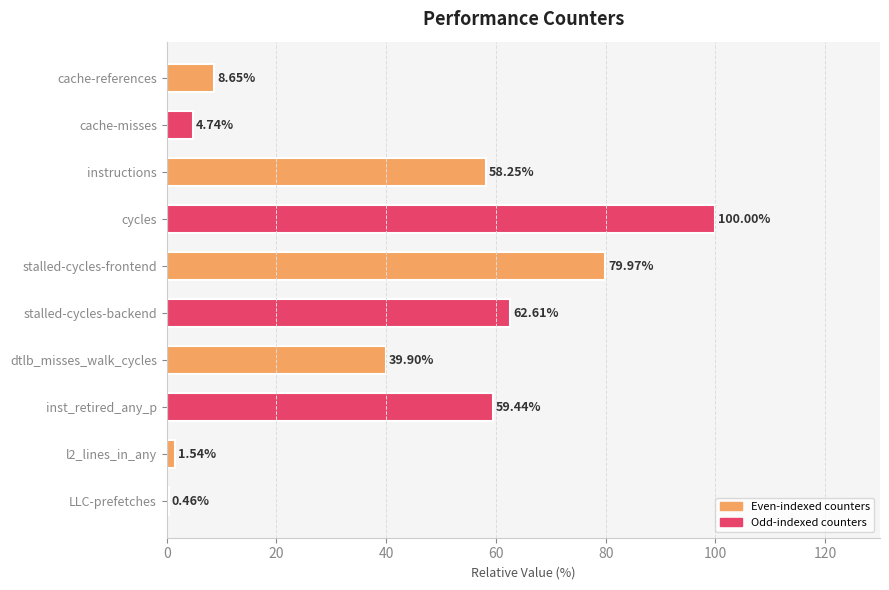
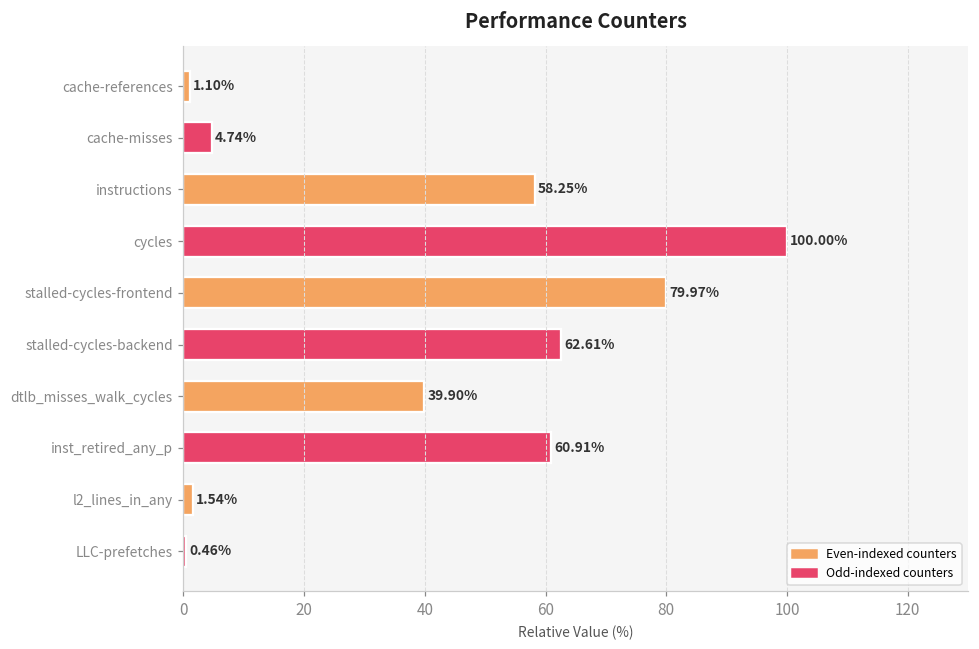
  {
-   "cache-references": "8.65%",
+   "cache-references": "1.10%",
    "cache-misses": "4.74%",
    "instructions": "58.25%",
    "cycles": "100.00%",
    "stalled-cycles-frontend": "79.97%",
    "stalled-cycles-backend": "62.61%",
    "dtlb_misses_walk_cycles": "39.90%",
-   "inst_retired_any_p": "59.44%",
+   "inst_retired_any_p": "60.91%",
    "l2_lines_in_any": "1.54%",
    "LLC-prefetches": "0.46%"
  }
